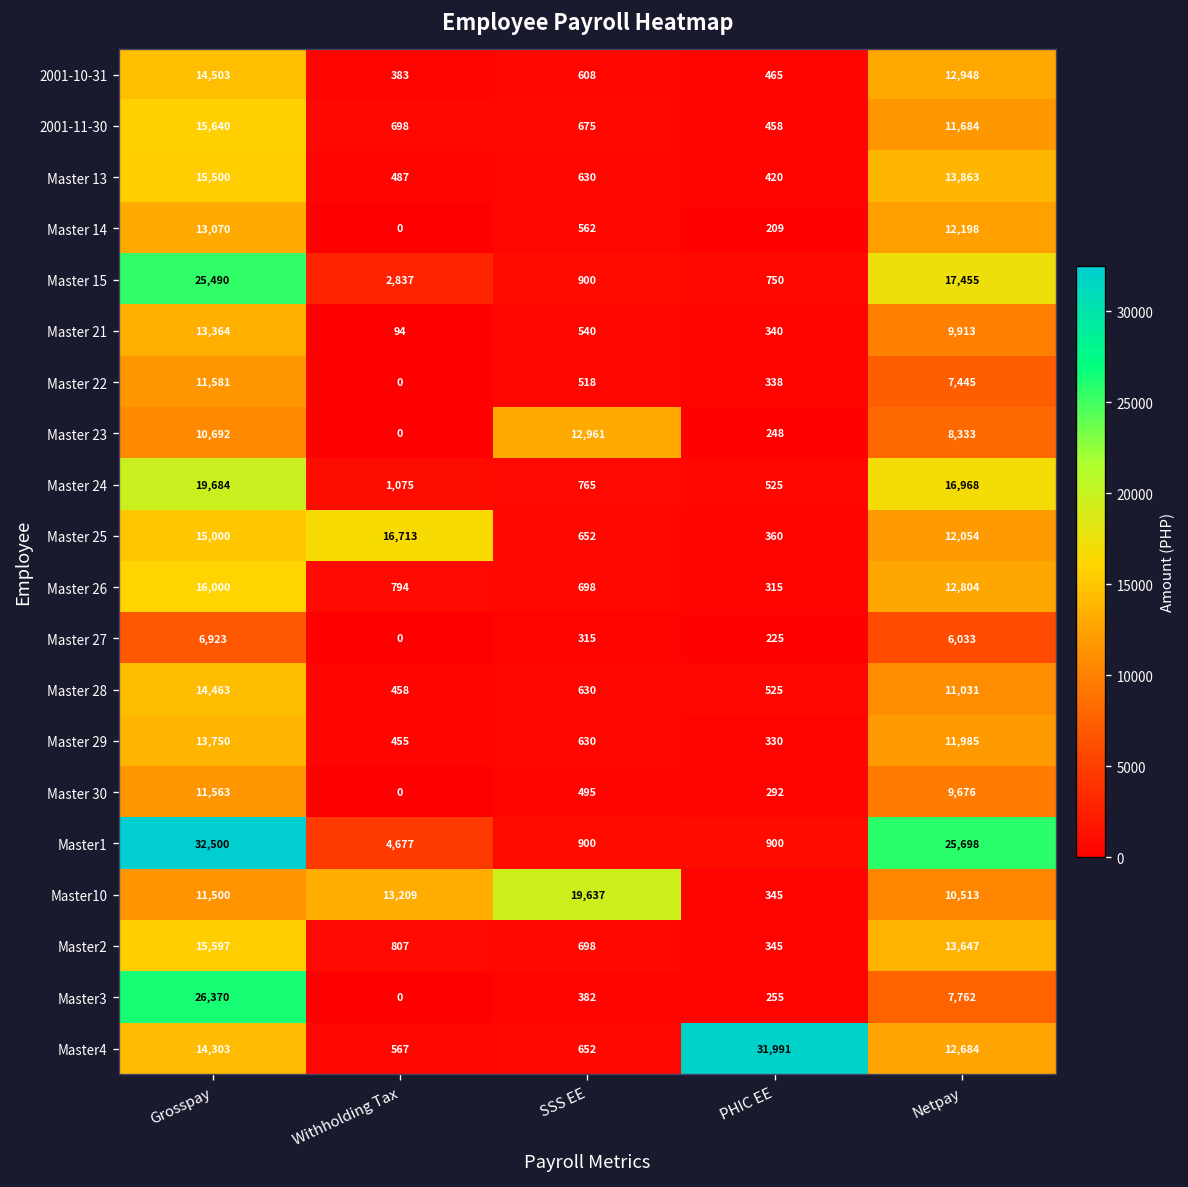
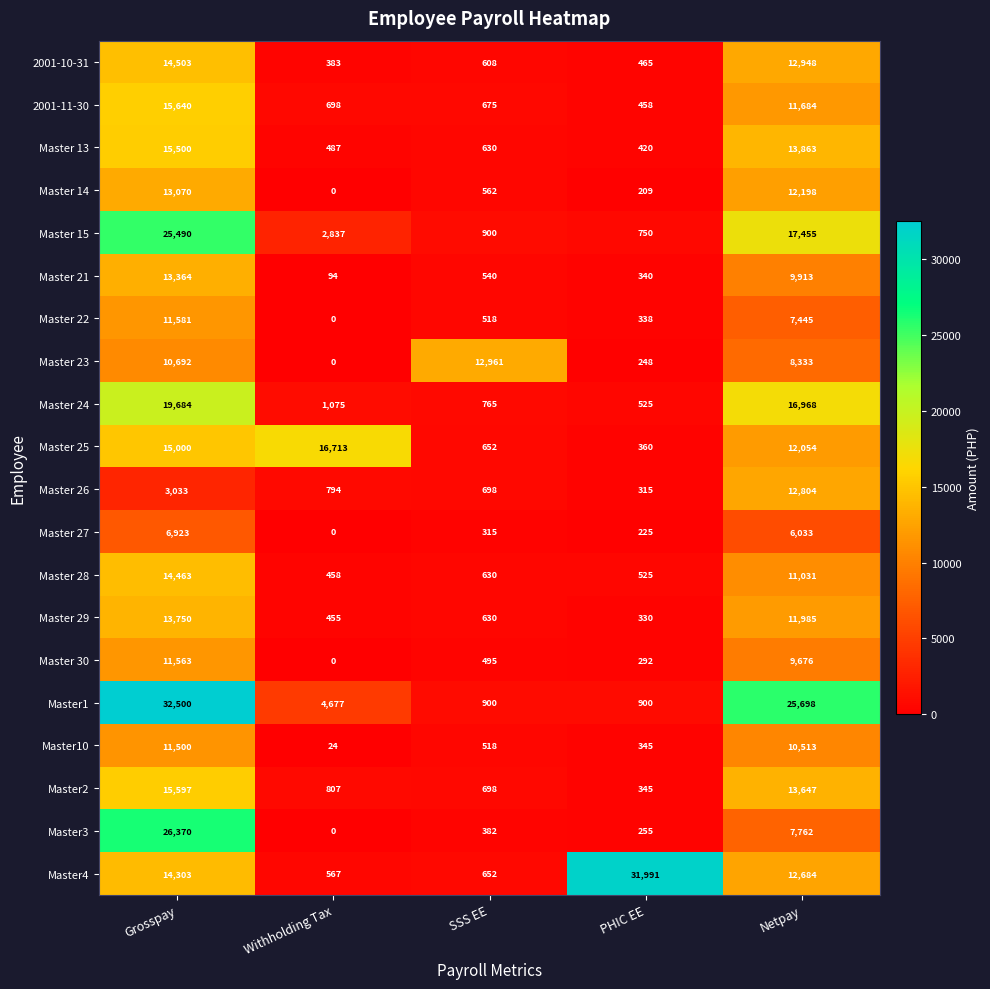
  {
    "2001-10-31": {
      "Grosspay": "14,503",
      "Withholding Tax": "383",
      "SSS EE": "608",
      "PHIC EE": "465",
      "Netpay": "12,948"
    },
    "2001-11-30": {
      "Grosspay": "15,640",
      "Withholding Tax": "698",
      "SSS EE": "675",
      "PHIC EE": "458",
      "Netpay": "11,684"
    },
    "Master 13": {
      "Grosspay": "15,500",
      "Withholding Tax": "487",
      "SSS EE": "630",
      "PHIC EE": "420",
      "Netpay": "13,863"
    },
    "Master 14": {
      "Grosspay": "13,070",
      "Withholding Tax": "0",
      "SSS EE": "562",
      "PHIC EE": "209",
      "Netpay": "12,198"
    },
    "Master 15": {
      "Grosspay": "25,490",
      "Withholding Tax": "2,837",
      "SSS EE": "900",
      "PHIC EE": "750",
      "Netpay": "17,455"
    },
    "Master 21": {
      "Grosspay": "13,364",
      "Withholding Tax": "94",
      "SSS EE": "540",
      "PHIC EE": "340",
      "Netpay": "9,913"
    },
    "Master 22": {
      "Grosspay": "11,581",
      "Withholding Tax": "0",
      "SSS EE": "518",
      "PHIC EE": "338",
      "Netpay": "7,445"
    },
    "Master 23": {
      "Grosspay": "10,692",
      "Withholding Tax": "0",
      "SSS EE": "12,961",
      "PHIC EE": "248",
      "Netpay": "8,333"
    },
    "Master 24": {
      "Grosspay": "19,684",
      "Withholding Tax": "1,075",
      "SSS EE": "765",
      "PHIC EE": "525",
      "Netpay": "16,968"
    },
    "Master 25": {
      "Grosspay": "15,000",
      "Withholding Tax": "16,713",
      "SSS EE": "652",
      "PHIC EE": "360",
      "Netpay": "12,054"
    },
    "Master 26": {
-     "Grosspay": "16,000",
+     "Grosspay": "3,033",
      "Withholding Tax": "794",
      "SSS EE": "698",
      "PHIC EE": "315",
      "Netpay": "12,804"
    },
    "Master 27": {
      "Grosspay": "6,923",
      "Withholding Tax": "0",
      "SSS EE": "315",
      "PHIC EE": "225",
      "Netpay": "6,033"
    },
    "Master 28": {
      "Grosspay": "14,463",
      "Withholding Tax": "458",
      "SSS EE": "630",
      "PHIC EE": "525",
      "Netpay": "11,031"
    },
    "Master 29": {
      "Grosspay": "13,750",
      "Withholding Tax": "455",
      "SSS EE": "630",
      "PHIC EE": "330",
      "Netpay": "11,985"
    },
    "Master 30": {
      "Grosspay": "11,563",
      "Withholding Tax": "0",
      "SSS EE": "495",
      "PHIC EE": "292",
      "Netpay": "9,676"
    },
    "Master1": {
      "Grosspay": "32,500",
      "Withholding Tax": "4,677",
      "SSS EE": "900",
      "PHIC EE": "900",
      "Netpay": "25,698"
    },
    "Master10": {
      "Grosspay": "11,500",
-     "Withholding Tax": "13,209",
-     "SSS EE": "19,637",
+     "Withholding Tax": "24",
+     "SSS EE": "518",
      "PHIC EE": "345",
      "Netpay": "10,513"
    },
    "Master2": {
      "Grosspay": "15,597",
      "Withholding Tax": "807",
      "SSS EE": "698",
      "PHIC EE": "345",
      "Netpay": "13,647"
    },
    "Master3": {
      "Grosspay": "26,370",
      "Withholding Tax": "0",
      "SSS EE": "382",
      "PHIC EE": "255",
      "Netpay": "7,762"
    },
    "Master4": {
      "Grosspay": "14,303",
      "Withholding Tax": "567",
      "SSS EE": "652",
      "PHIC EE": "31,991",
      "Netpay": "12,684"
    }
  }
